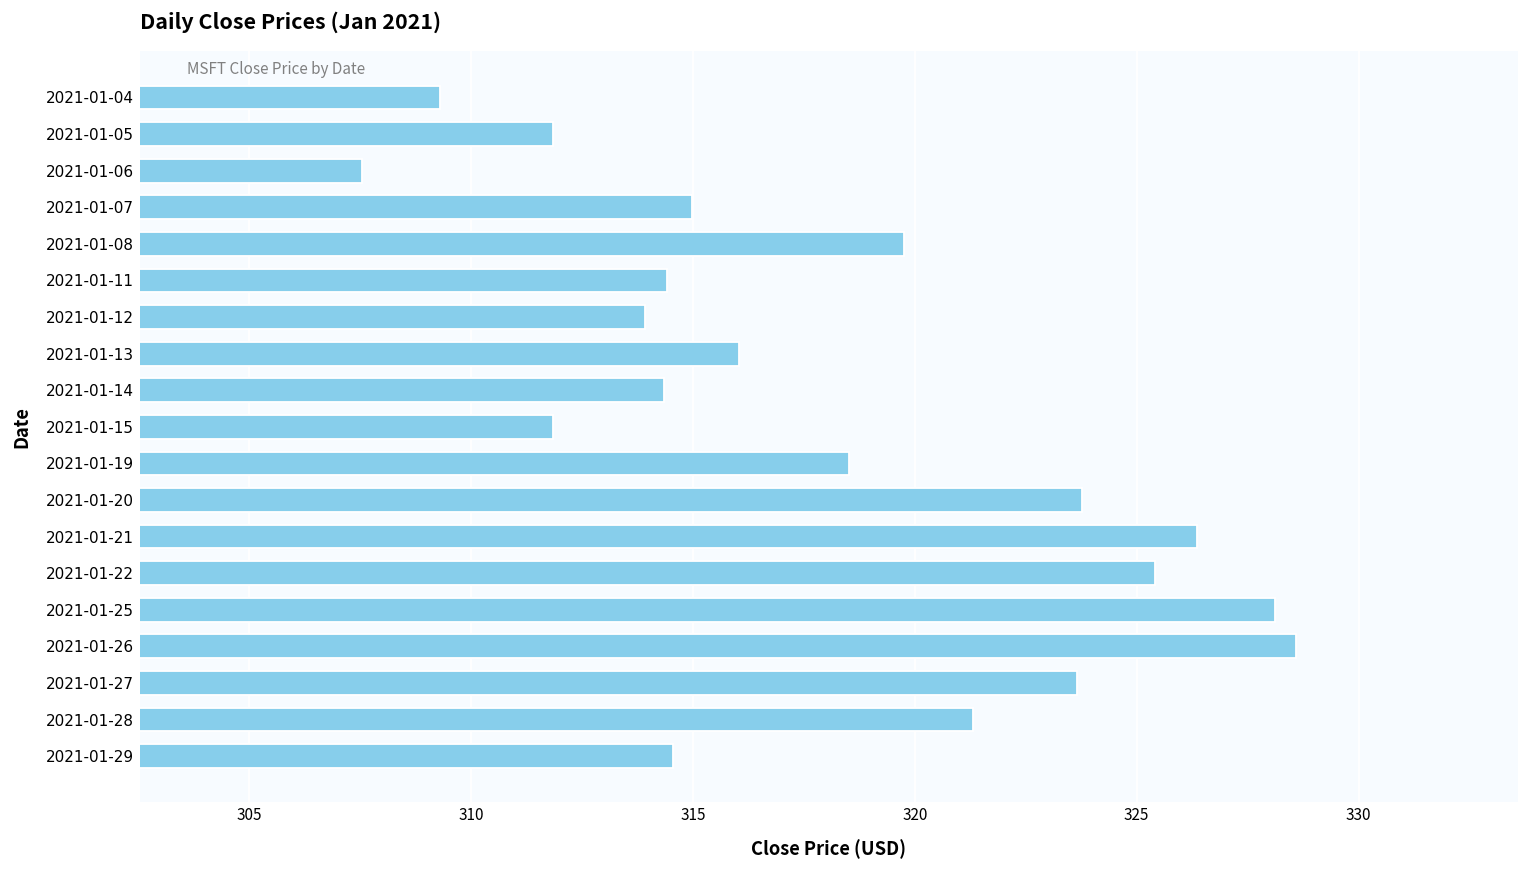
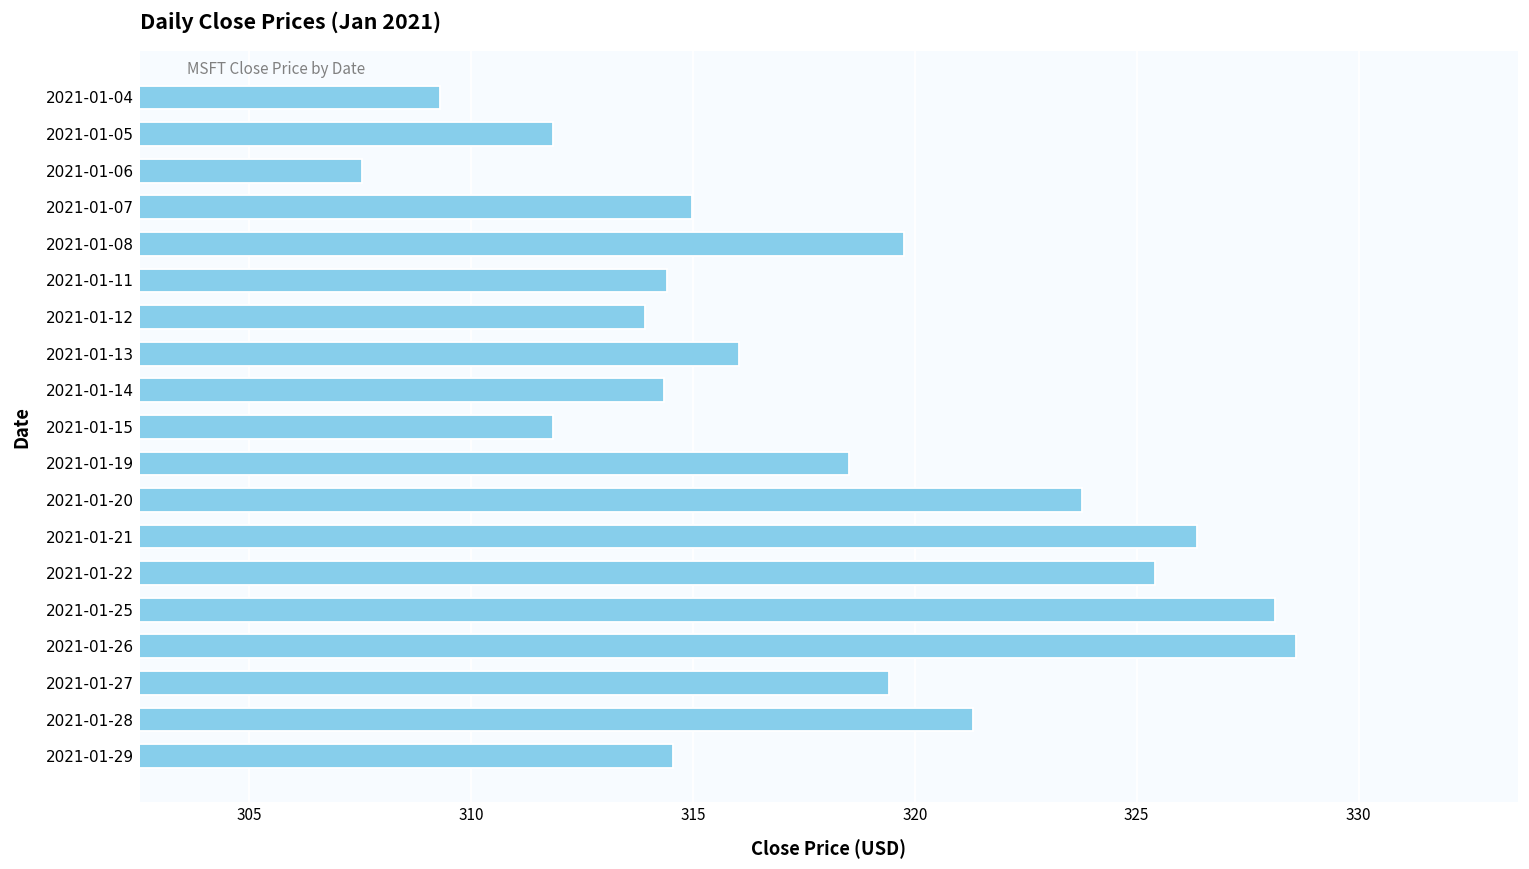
  {
    "2021-01-04": 309.3,
    "2021-01-05": 311.9,
    "2021-01-06": 307.5,
    "2021-01-07": 315.0,
    "2021-01-08": 319.8,
    "2021-01-11": 314.4,
    "2021-01-12": 313.9,
    "2021-01-13": 316.0,
    "2021-01-14": 314.4,
    "2021-01-15": 311.9,
    "2021-01-19": 318.5,
    "2021-01-20": 323.8,
    "2021-01-21": 326.4,
    "2021-01-22": 325.4,
    "2021-01-25": 328.1,
    "2021-01-26": 328.6,
-   "2021-01-27": 323.7,
+   "2021-01-27": 319.4,
    "2021-01-28": 321.3,
    "2021-01-29": 314.6
  }
